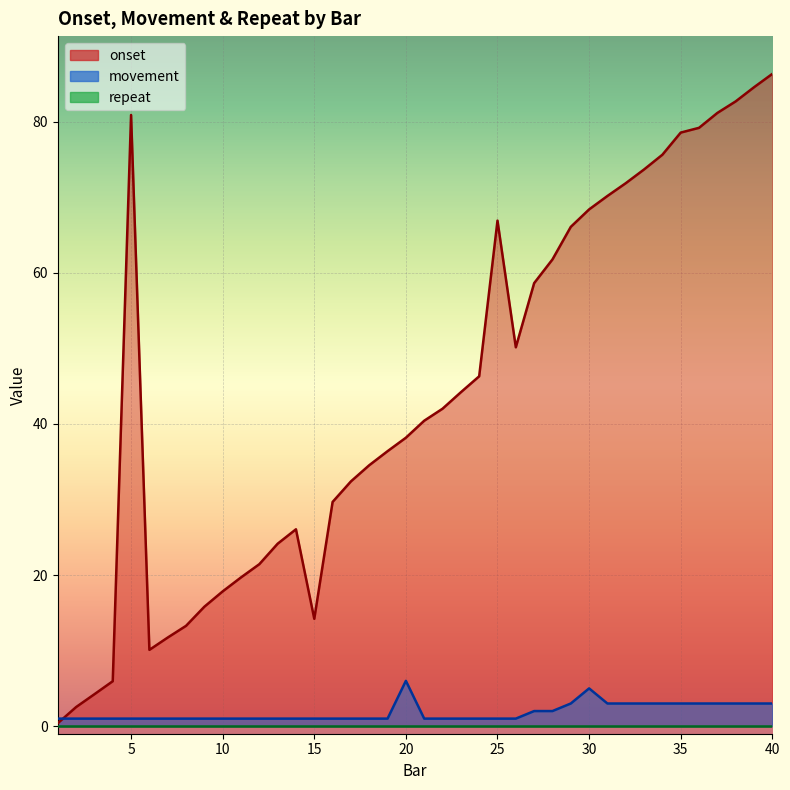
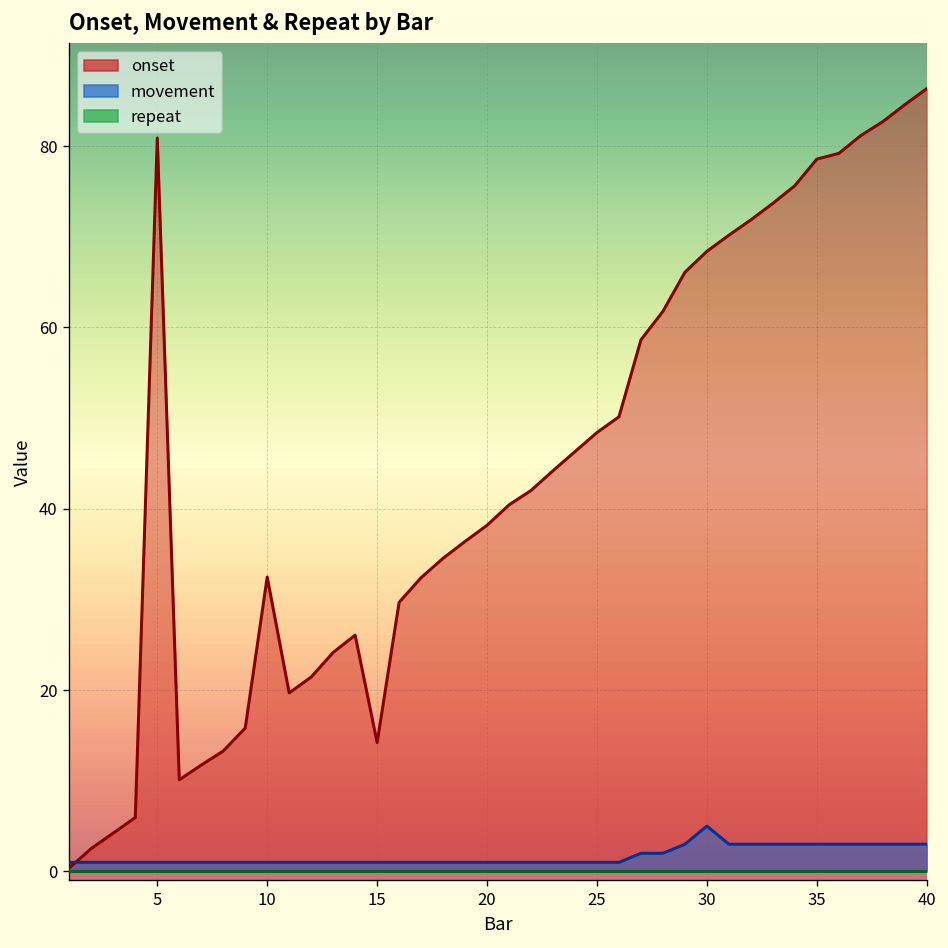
  {
    "onset": {
      "5": 81,
-     "10": 18,
+     "10": 32,
      "15": 14,
      "20": 38,
-     "25": 67,
+     "25": 48,
      "30": 68,
      "35": 79,
      "40": 86
    },
    "movement": {
      "5": 1,
      "10": 1,
      "15": 1,
-     "20": 6,
+     "20": 1,
      "25": 1,
      "30": 5,
      "35": 3,
      "40": 3
    },
    "repeat": {
      "5": 0,
      "10": 0,
      "15": 0,
      "20": 0,
      "25": 0,
      "30": 0,
      "35": 0,
      "40": 0
    }
  }
